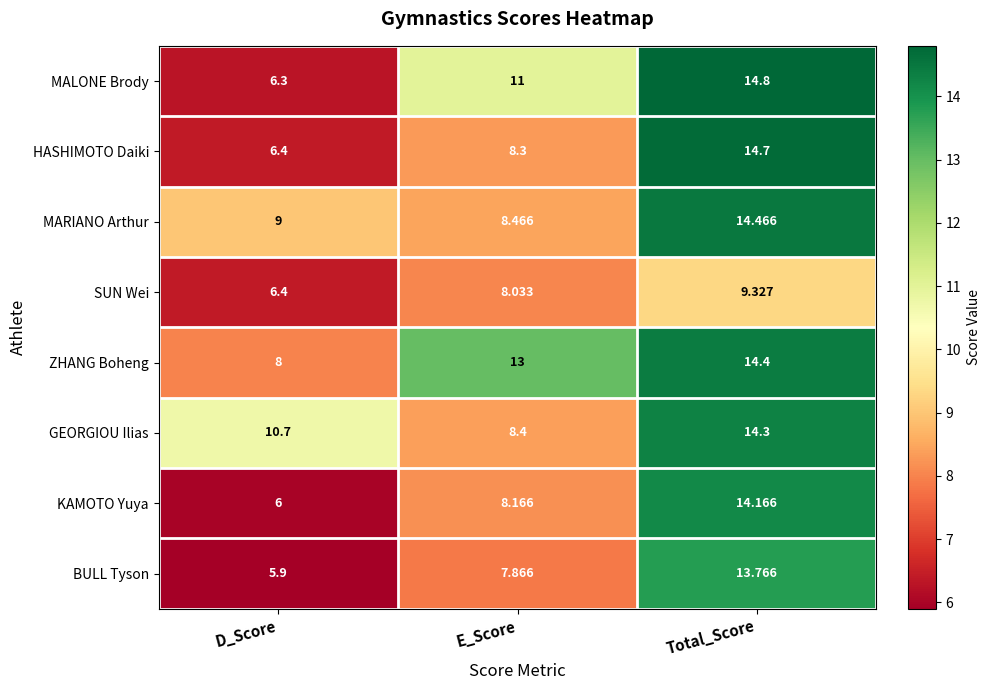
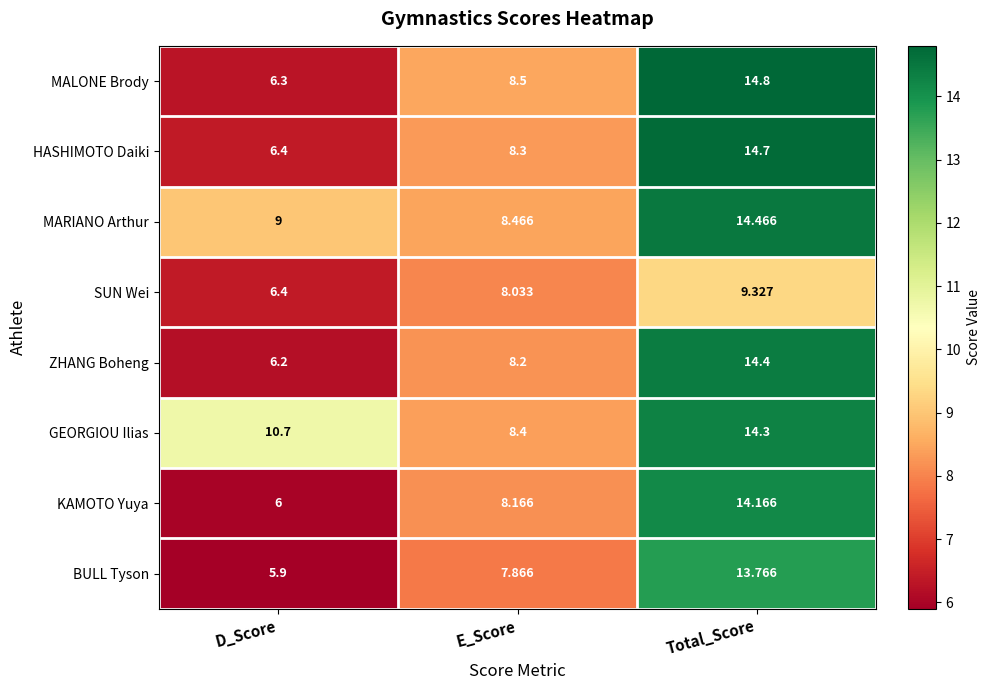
  {
    "MALONE Brody": {
      "D_Score": 6.3,
-     "E_Score": 11,
+     "E_Score": 8.5,
      "Total_Score": 14.8
    },
    "HASHIMOTO Daiki": {
      "D_Score": 6.4,
      "E_Score": 8.3,
      "Total_Score": 14.7
    },
    "MARIANO Arthur": {
      "D_Score": 9,
      "E_Score": 8.466,
      "Total_Score": 14.466
    },
    "SUN Wei": {
      "D_Score": 6.4,
      "E_Score": 8.033,
      "Total_Score": 9.327
    },
    "ZHANG Boheng": {
-     "D_Score": 8,
-     "E_Score": 13,
+     "D_Score": 6.2,
+     "E_Score": 8.2,
      "Total_Score": 14.4
    },
    "GEORGIOU Ilias": {
      "D_Score": 10.7,
      "E_Score": 8.4,
      "Total_Score": 14.3
    },
    "KAMOTO Yuya": {
      "D_Score": 6,
      "E_Score": 8.166,
      "Total_Score": 14.166
    },
    "BULL Tyson": {
      "D_Score": 5.9,
      "E_Score": 7.866,
      "Total_Score": 13.766
    }
  }
